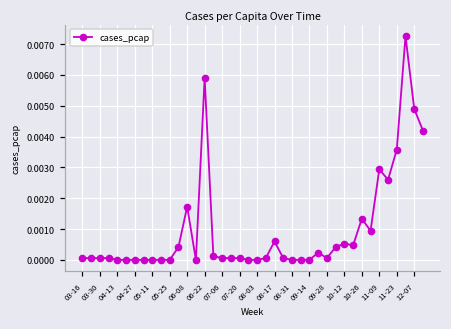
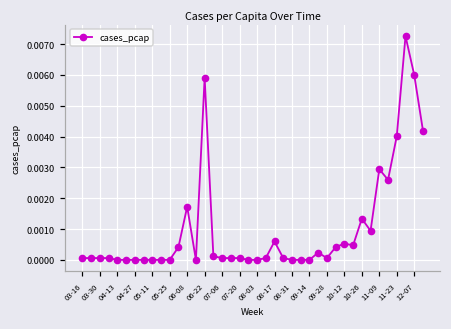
  {
    "03-16": 0.0001,
    "03-30": 0.0001,
    "04-13": 0.0000,
    "04-27": 0.0000,
    "05-11": 0.0000,
    "05-25": 0.0000,
    "06-08": 0.0017,
    "06-22": 0.0059,
    "07-06": 0.0001,
    "07-20": 0.0001,
    "08-03": 0.0000,
    "08-17": 0.0006,
    "08-31": 0.0000,
    "09-14": 0.0000,
    "09-28": 0.0001,
    "10-12": 0.0005,
    "10-26": 0.0013,
    "11-09": 0.0029,
-   "11-23": 0.0036,
-   "12-07": 0.0049
+   "11-23": 0.0040,
+   "12-07": 0.0060
  }
